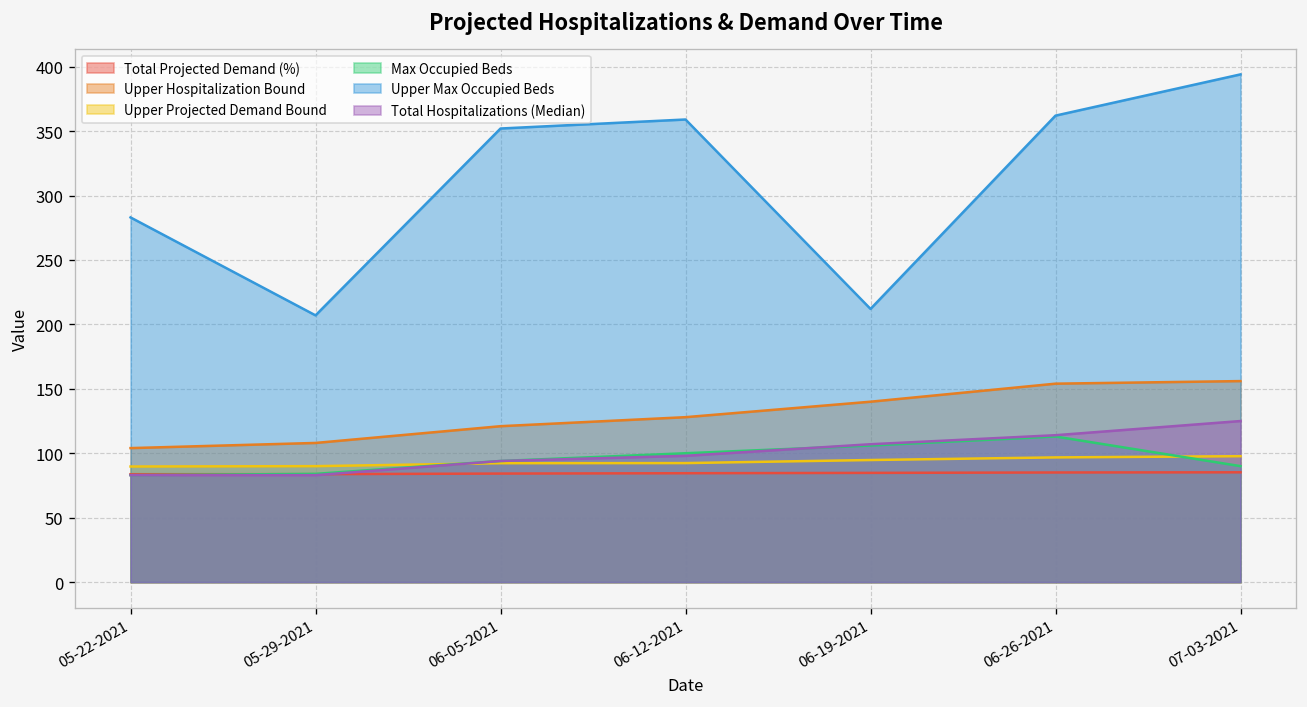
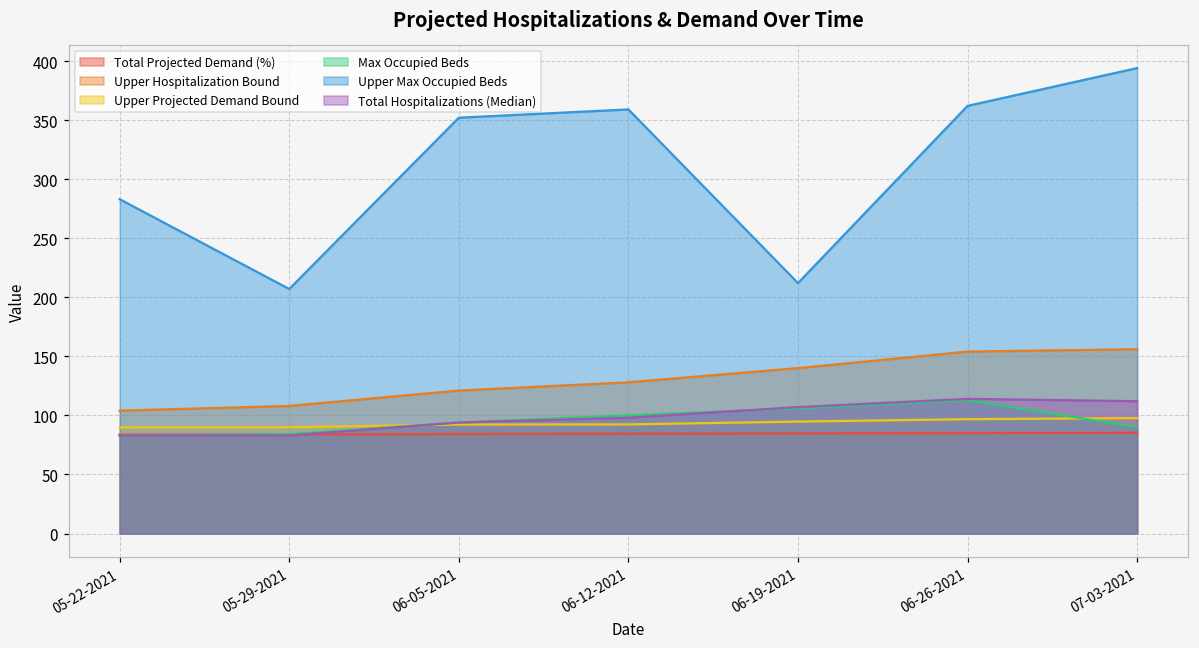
  {
    "Max Occupied Beds": {
      "07-03-2021": 90
    },
    "Upper Max Occupied Beds": {
      "05-22-2021": 283,
      "05-29-2021": 207,
      "06-05-2021": 352,
      "06-12-2021": 359,
      "06-19-2021": 212,
      "06-26-2021": 362,
      "07-03-2021": 394
    },
    "Total Hospitalizations (Median)": {
-     "07-03-2021": 125
+     "07-03-2021": 112
    }
  }
